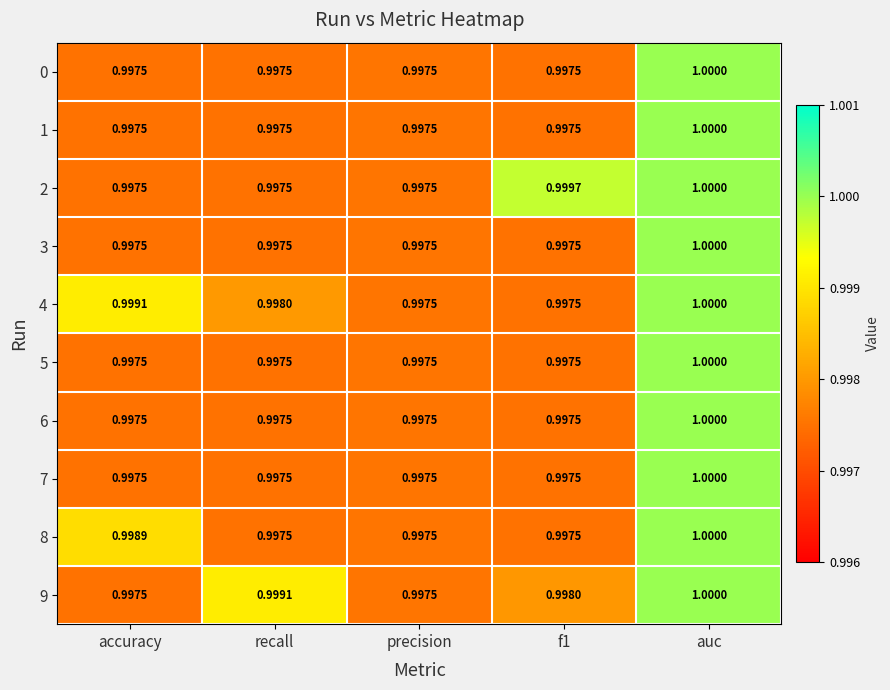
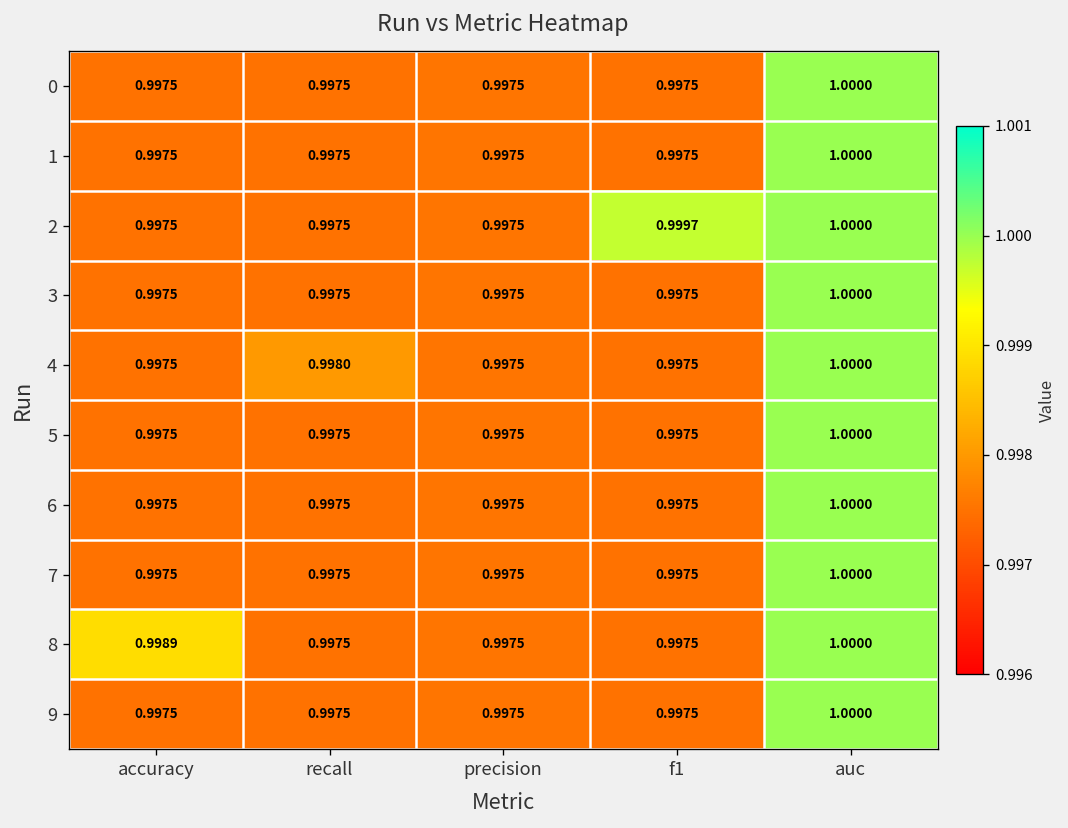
  {
    "0": {
      "accuracy": 0.9975,
      "recall": 0.9975,
      "precision": 0.9975,
      "f1": 0.9975,
      "auc": 1.0000
    },
    "1": {
      "accuracy": 0.9975,
      "recall": 0.9975,
      "precision": 0.9975,
      "f1": 0.9975,
      "auc": 1.0000
    },
    "2": {
      "accuracy": 0.9975,
      "recall": 0.9975,
      "precision": 0.9975,
      "f1": 0.9997,
      "auc": 1.0000
    },
    "3": {
      "accuracy": 0.9975,
      "recall": 0.9975,
      "precision": 0.9975,
      "f1": 0.9975,
      "auc": 1.0000
    },
    "4": {
-     "accuracy": 0.9991,
+     "accuracy": 0.9975,
      "recall": 0.9980,
      "precision": 0.9975,
      "f1": 0.9975,
      "auc": 1.0000
    },
    "5": {
      "accuracy": 0.9975,
      "recall": 0.9975,
      "precision": 0.9975,
      "f1": 0.9975,
      "auc": 1.0000
    },
    "6": {
      "accuracy": 0.9975,
      "recall": 0.9975,
      "precision": 0.9975,
      "f1": 0.9975,
      "auc": 1.0000
    },
    "7": {
      "accuracy": 0.9975,
      "recall": 0.9975,
      "precision": 0.9975,
      "f1": 0.9975,
      "auc": 1.0000
    },
    "8": {
      "accuracy": 0.9989,
      "recall": 0.9975,
      "precision": 0.9975,
      "f1": 0.9975,
      "auc": 1.0000
    },
    "9": {
      "accuracy": 0.9975,
-     "recall": 0.9991,
+     "recall": 0.9975,
      "precision": 0.9975,
-     "f1": 0.9980,
+     "f1": 0.9975,
      "auc": 1.0000
    }
  }
